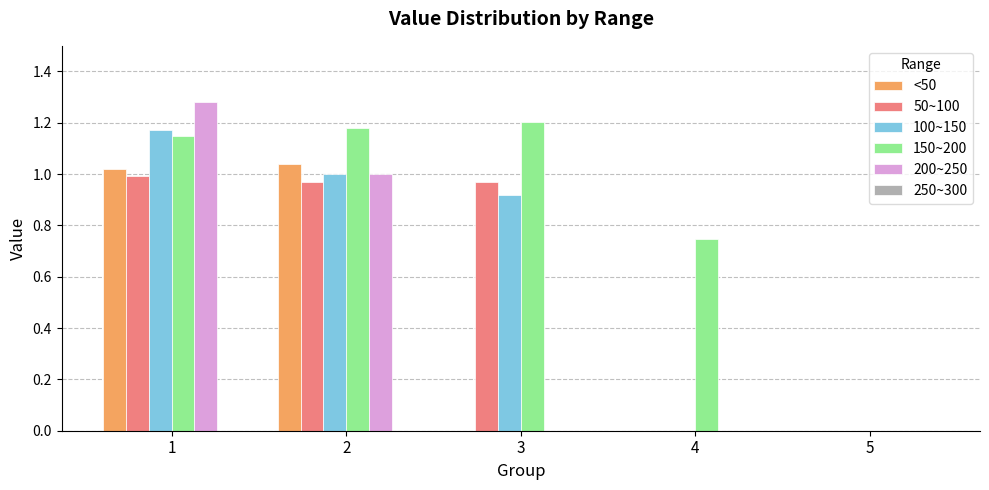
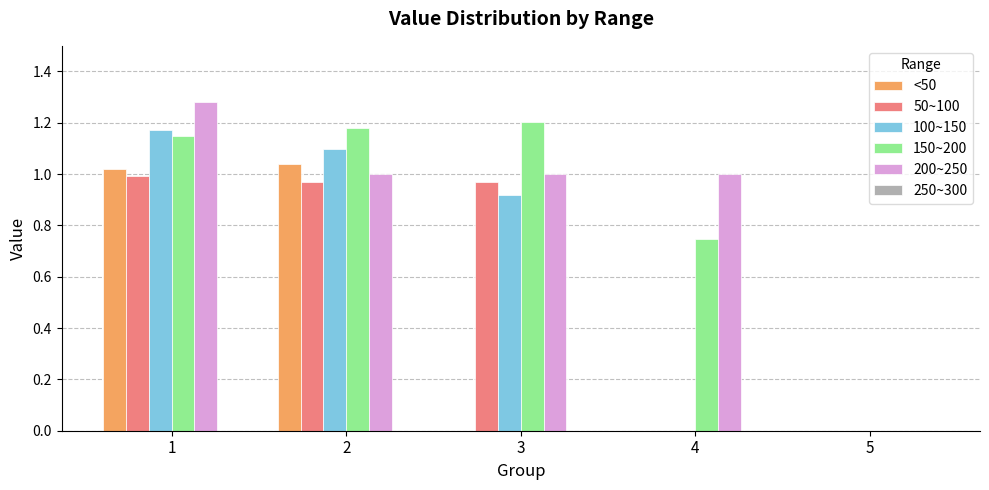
  {
    "100~150": {
      "1": 1.17,
-     "2": 1.00,
+     "2": 1.10,
      "3": 0.92,
      "4": 0.00,
      "5": 0.00
    },
    "150~200": {
      "1": 1.15,
      "2": 1.18,
      "3": 1.20,
      "4": 0.75,
      "5": 0.00
    },
    "200~250": {
      "1": 1.28,
      "2": 1,
-     "3": 0,
-     "4": 0,
+     "3": 1,
+     "4": 1,
      "5": 0
    },
    "250~300": {
      "1": 0.00,
      "2": 0.00,
      "3": 0.00,
      "4": 0.00,
      "5": 0.00
    }
  }
